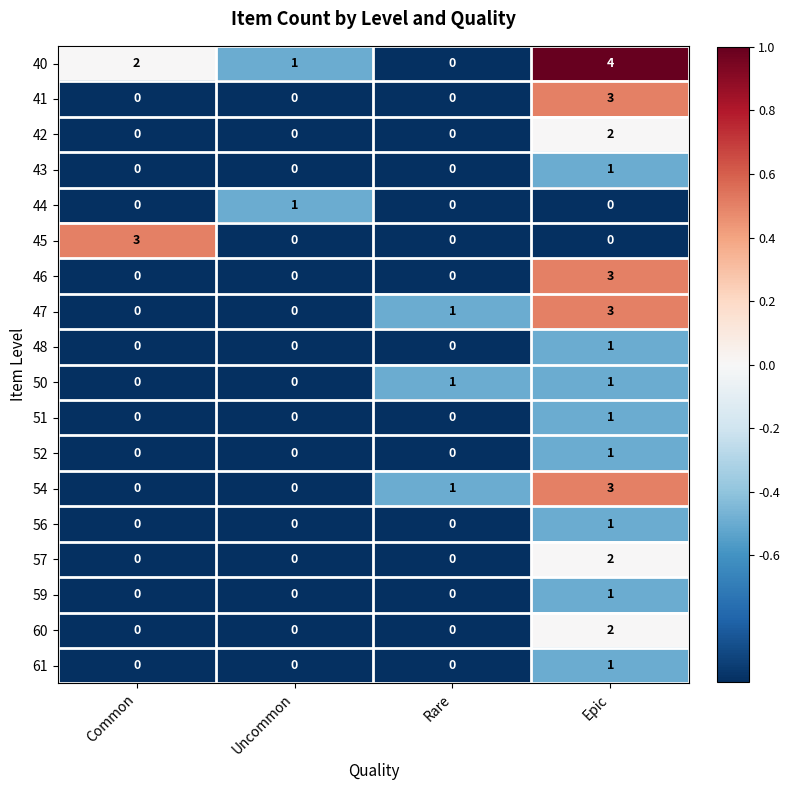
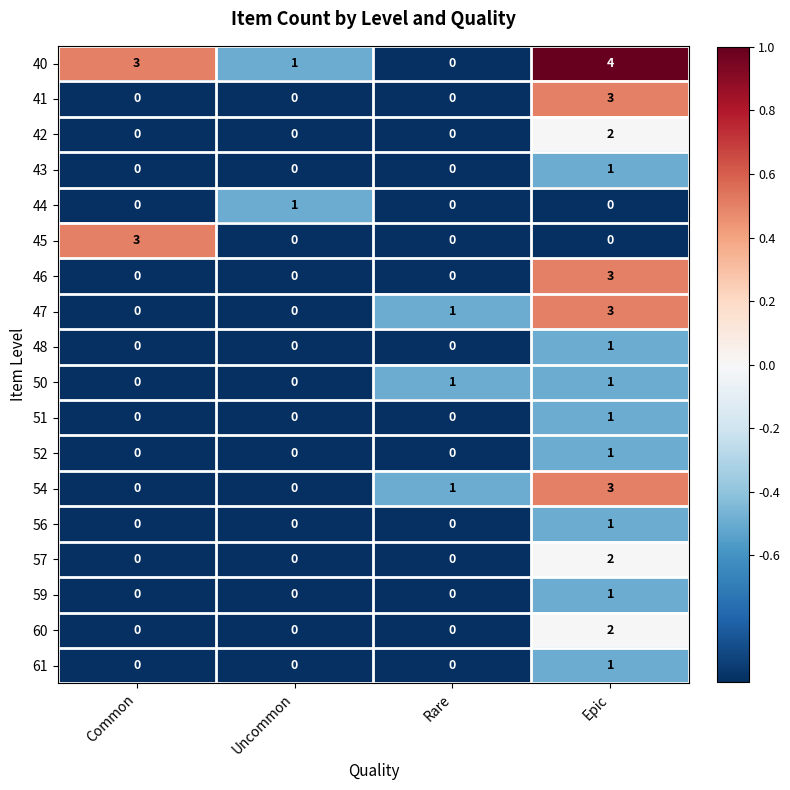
  {
    "40": {
-     "Common": 2,
+     "Common": 3,
      "Uncommon": 1,
      "Rare": 0,
      "Epic": 4
    },
    "41": {
      "Common": 0,
      "Uncommon": 0,
      "Rare": 0,
      "Epic": 3
    },
    "42": {
      "Common": 0,
      "Uncommon": 0,
      "Rare": 0,
      "Epic": 2
    },
    "43": {
      "Common": 0,
      "Uncommon": 0,
      "Rare": 0,
      "Epic": 1
    },
    "44": {
      "Common": 0,
      "Uncommon": 1,
      "Rare": 0,
      "Epic": 0
    },
    "45": {
      "Common": 3,
      "Uncommon": 0,
      "Rare": 0,
      "Epic": 0
    },
    "46": {
      "Common": 0,
      "Uncommon": 0,
      "Rare": 0,
      "Epic": 3
    },
    "47": {
      "Common": 0,
      "Uncommon": 0,
      "Rare": 1,
      "Epic": 3
    },
    "48": {
      "Common": 0,
      "Uncommon": 0,
      "Rare": 0,
      "Epic": 1
    },
    "50": {
      "Common": 0,
      "Uncommon": 0,
      "Rare": 1,
      "Epic": 1
    },
    "51": {
      "Common": 0,
      "Uncommon": 0,
      "Rare": 0,
      "Epic": 1
    },
    "52": {
      "Common": 0,
      "Uncommon": 0,
      "Rare": 0,
      "Epic": 1
    },
    "54": {
      "Common": 0,
      "Uncommon": 0,
      "Rare": 1,
      "Epic": 3
    },
    "56": {
      "Common": 0,
      "Uncommon": 0,
      "Rare": 0,
      "Epic": 1
    },
    "57": {
      "Common": 0,
      "Uncommon": 0,
      "Rare": 0,
      "Epic": 2
    },
    "59": {
      "Common": 0,
      "Uncommon": 0,
      "Rare": 0,
      "Epic": 1
    },
    "60": {
      "Common": 0,
      "Uncommon": 0,
      "Rare": 0,
      "Epic": 2
    },
    "61": {
      "Common": 0,
      "Uncommon": 0,
      "Rare": 0,
      "Epic": 1
    }
  }
